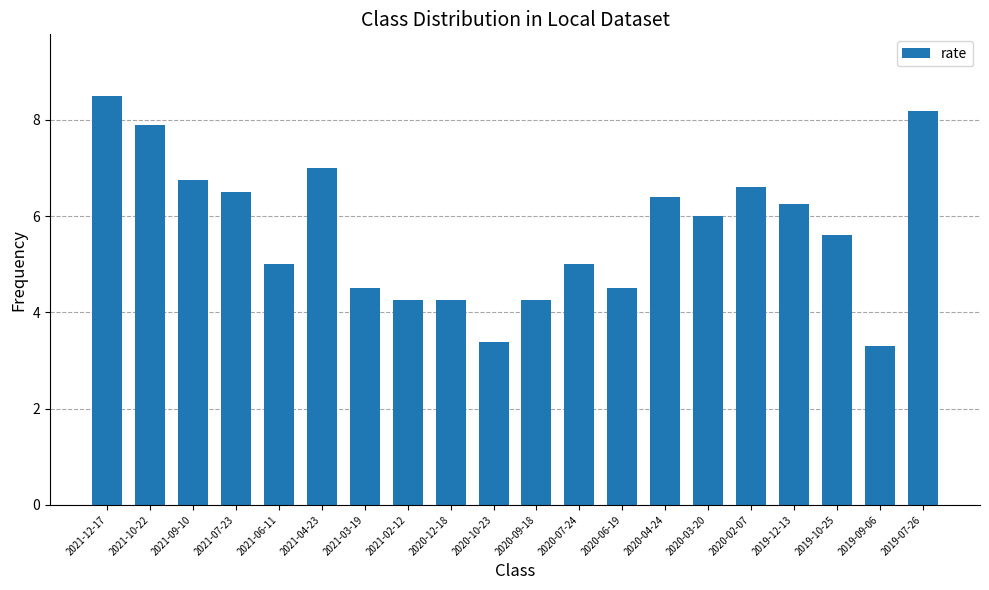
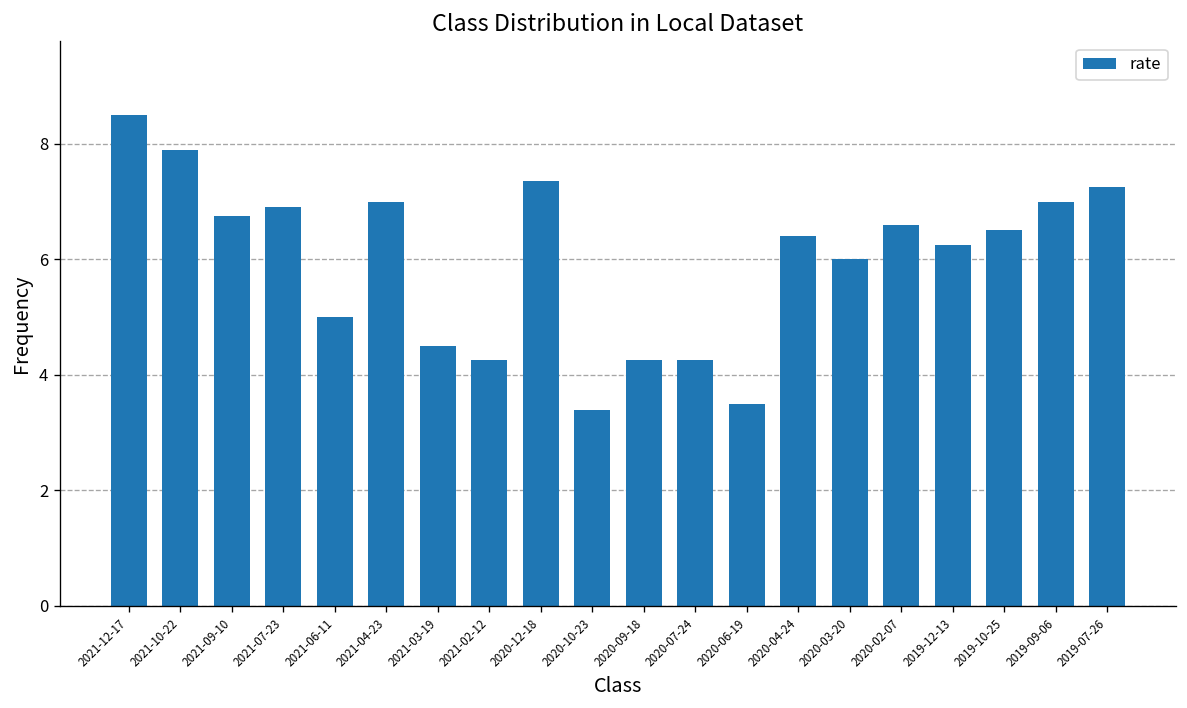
  {
    "2021-12-17": 8.5,
    "2021-10-22": 7.9,
    "2021-09-10": 6.8,
-   "2021-07-23": 6.5,
+   "2021-07-23": 6.9,
    "2021-06-11": 5.0,
    "2021-04-23": 7.0,
    "2021-03-19": 4.5,
    "2021-02-12": 4.3,
-   "2020-12-18": 4.3,
+   "2020-12-18": 7.4,
    "2020-10-23": 3.4,
    "2020-09-18": 4.3,
-   "2020-07-24": 5.0,
-   "2020-06-19": 4.5,
+   "2020-07-24": 4.3,
+   "2020-06-19": 3.5,
    "2020-04-24": 6.4,
    "2020-03-20": 6.0,
    "2020-02-07": 6.6,
    "2019-12-13": 6.3,
-   "2019-10-25": 5.6,
-   "2019-09-06": 3.3,
-   "2019-07-26": 8.2
+   "2019-10-25": 6.5,
+   "2019-09-06": 7.0,
+   "2019-07-26": 7.3
  }
